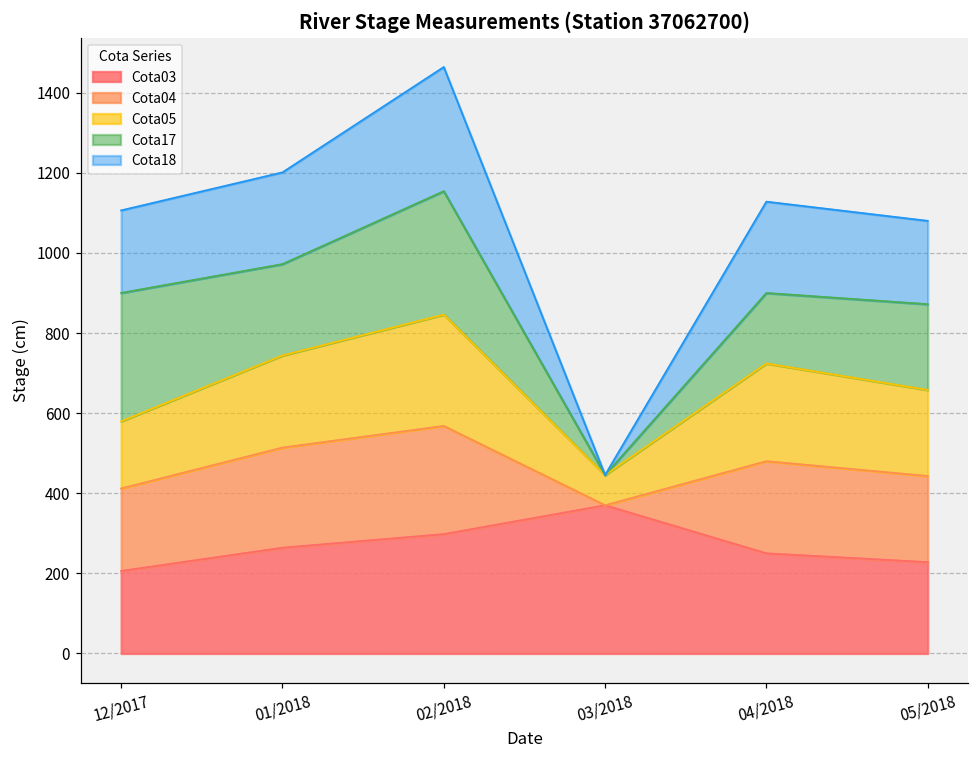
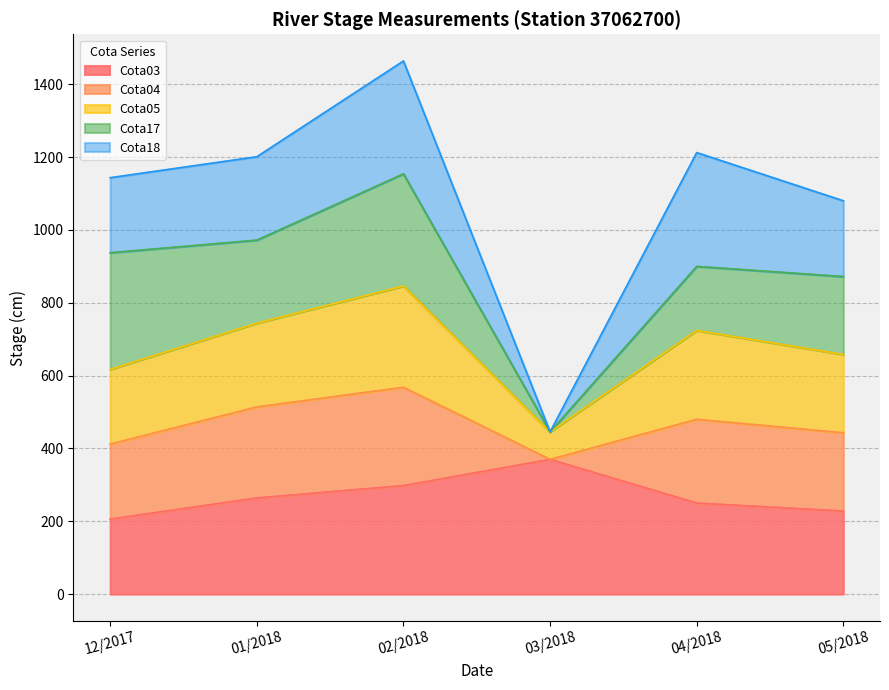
  {
    "Cota05": {
-     "12/2017": 170,
+     "12/2017": 210,
      "01/2018": 230,
      "02/2018": 280,
      "04/2018": 240,
      "05/2018": 220
    },
    "Cota17": {
      "12/2017": 320,
      "01/2018": 230,
      "02/2018": 310,
      "04/2018": 180,
      "05/2018": 210
    },
    "Cota18": {
      "12/2017": 210,
      "01/2018": 230,
      "02/2018": 310,
-     "04/2018": 230,
+     "04/2018": 310,
      "05/2018": 210
    }
  }
